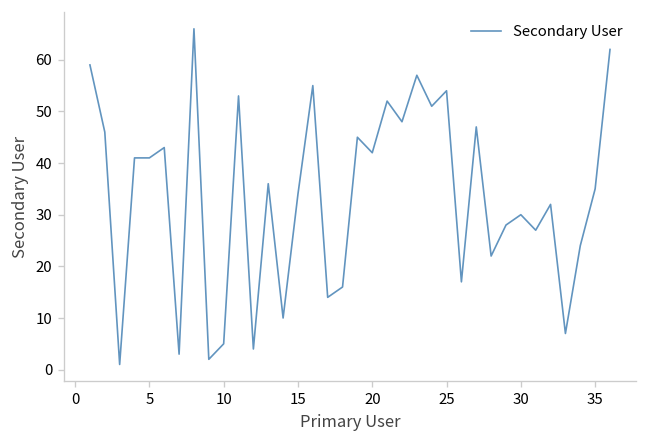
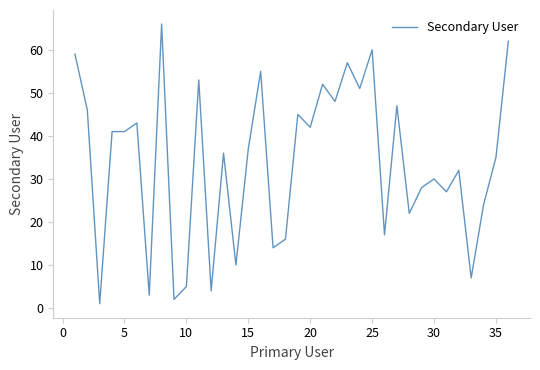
  {
    "5": 41,
    "10": 5,
-   "15": 34,
+   "15": 37,
    "20": 42,
-   "25": 54,
+   "25": 60,
    "30": 30,
    "35": 35
  }
